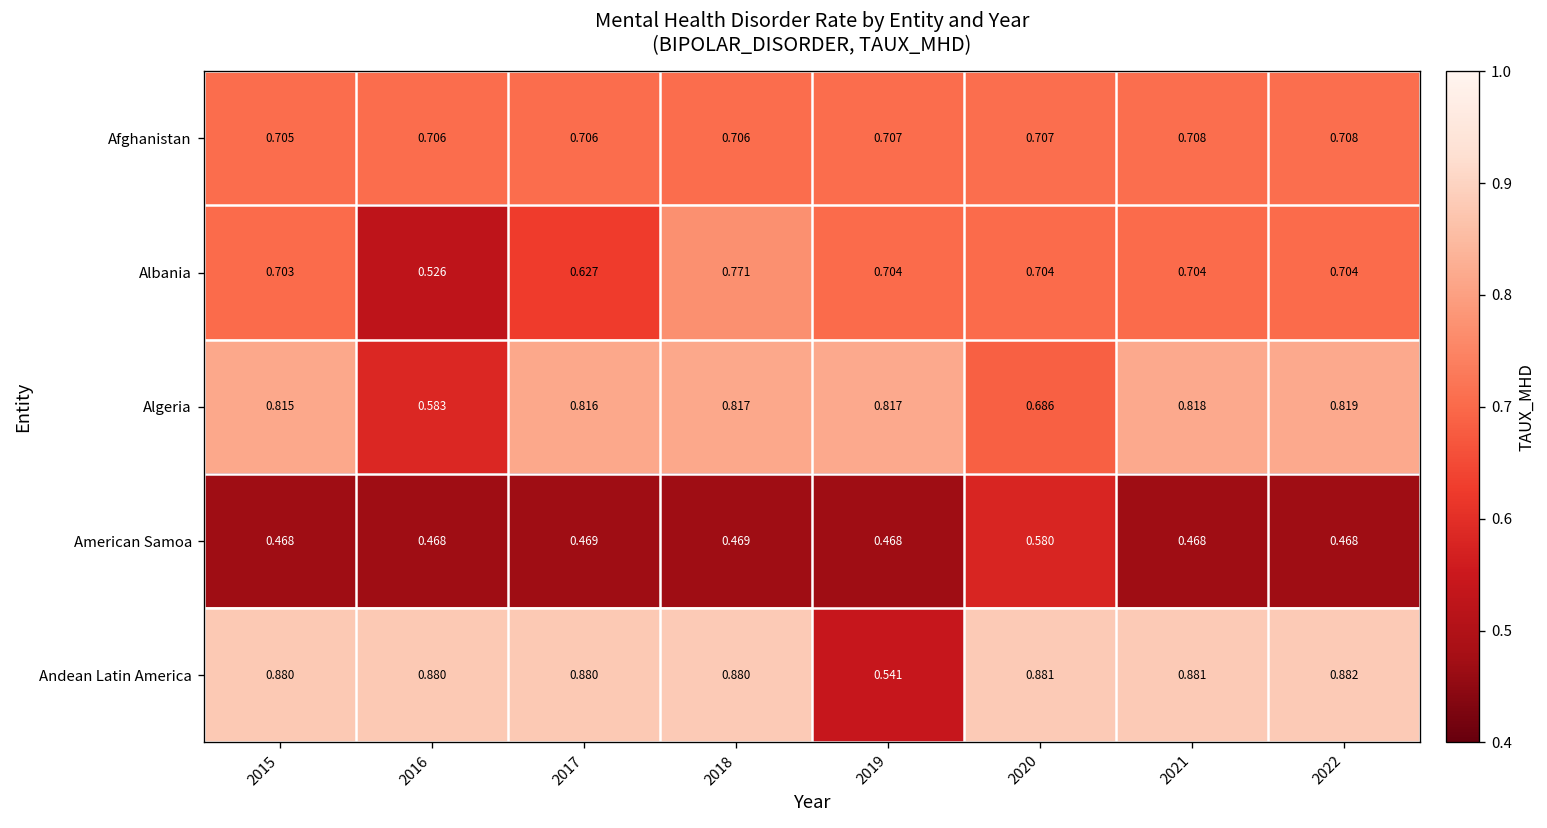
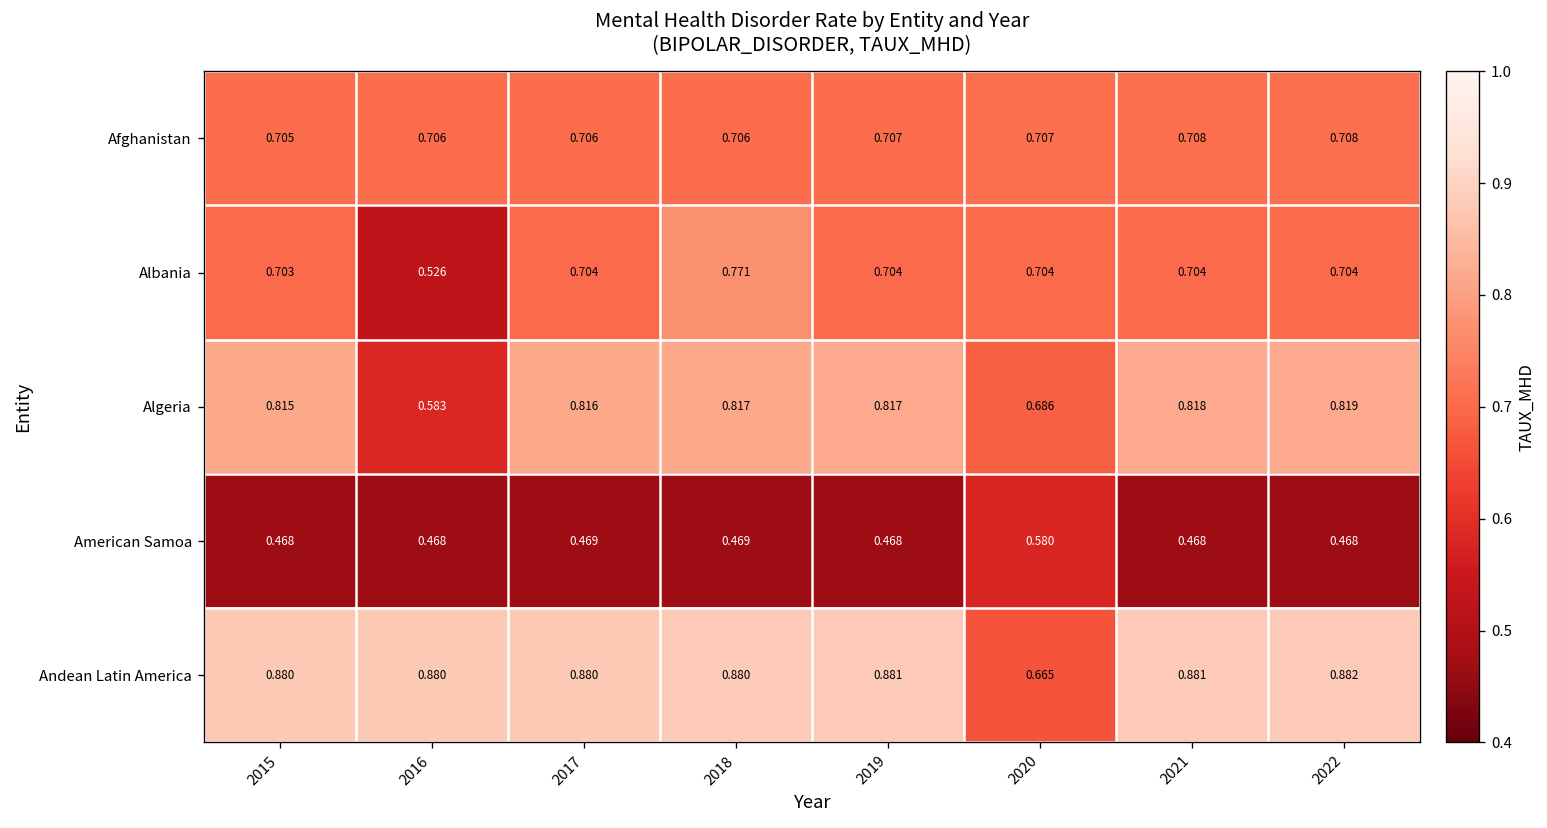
  {
    "Afghanistan": {
      "2015": 0.705,
      "2016": 0.706,
      "2017": 0.706,
      "2018": 0.706,
      "2019": 0.707,
      "2020": 0.707,
      "2021": 0.708,
      "2022": 0.708
    },
    "Albania": {
      "2015": 0.703,
      "2016": 0.526,
-     "2017": 0.627,
+     "2017": 0.704,
      "2018": 0.771,
      "2019": 0.704,
      "2020": 0.704,
      "2021": 0.704,
      "2022": 0.704
    },
    "Algeria": {
      "2015": 0.815,
      "2016": 0.583,
      "2017": 0.816,
      "2018": 0.817,
      "2019": 0.817,
      "2020": 0.686,
      "2021": 0.818,
      "2022": 0.819
    },
    "American Samoa": {
      "2015": 0.468,
      "2016": 0.468,
      "2017": 0.469,
      "2018": 0.469,
      "2019": 0.468,
      "2020": 0.580,
      "2021": 0.468,
      "2022": 0.468
    },
    "Andean Latin America": {
      "2015": 0.880,
      "2016": 0.880,
      "2017": 0.880,
      "2018": 0.880,
-     "2019": 0.541,
-     "2020": 0.881,
+     "2019": 0.881,
+     "2020": 0.665,
      "2021": 0.881,
      "2022": 0.882
    }
  }
